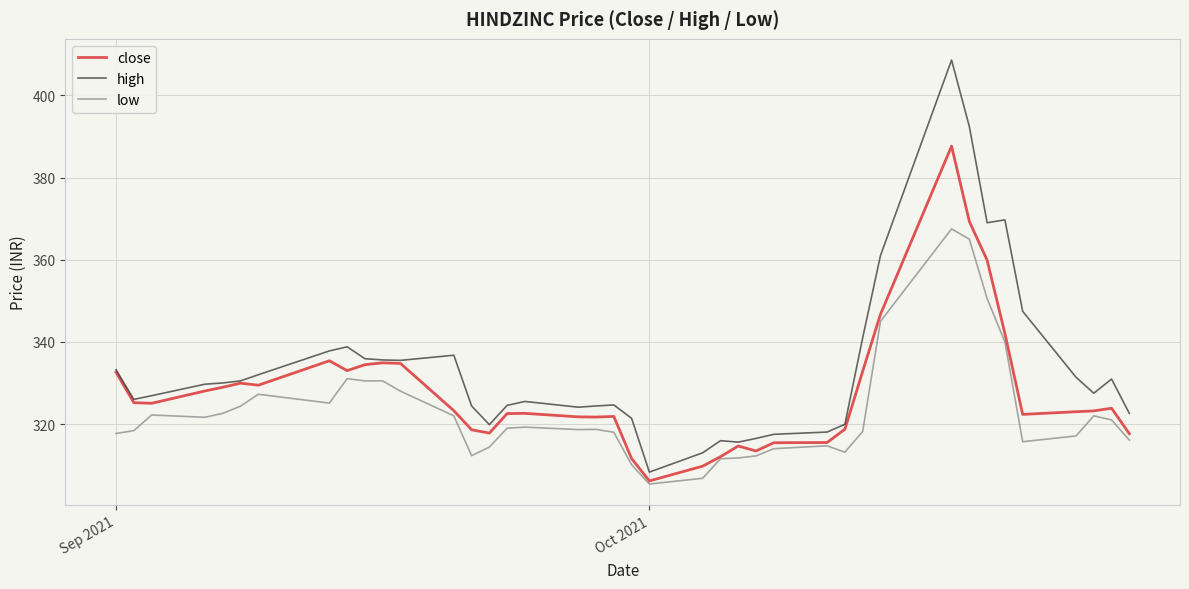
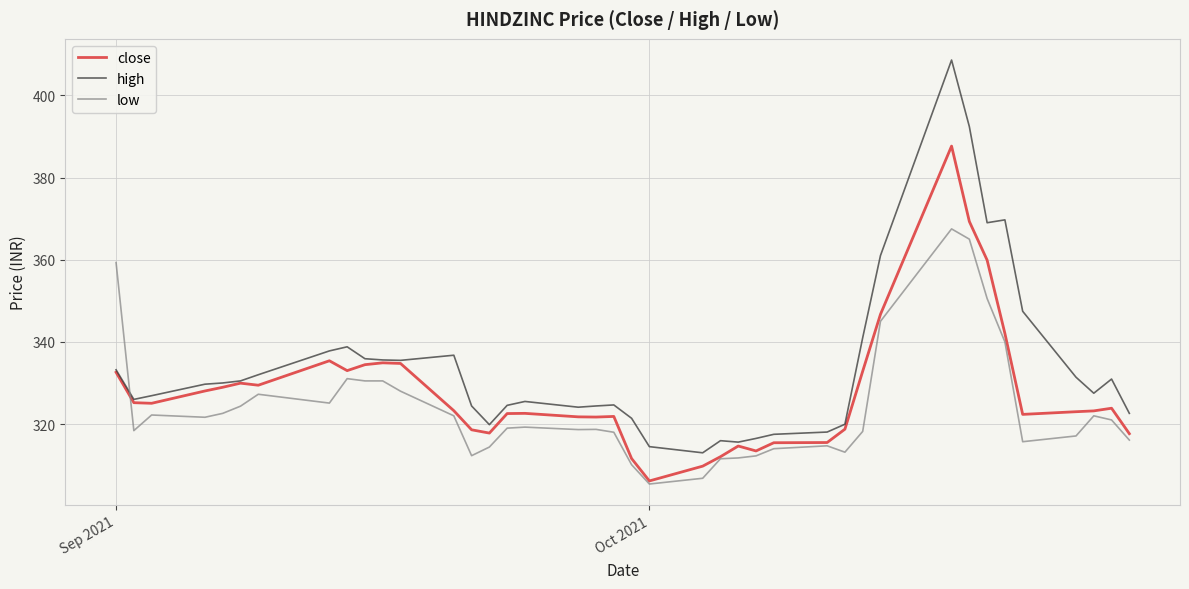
  {
    "close": {
      "Oct 2021": 306
    },
    "high": {
-     "Oct 2021": 308
+     "Oct 2021": 315
    },
    "low": {
-     "Sep 2021": 318,
+     "Sep 2021": 359,
      "Oct 2021": 305
    }
  }
